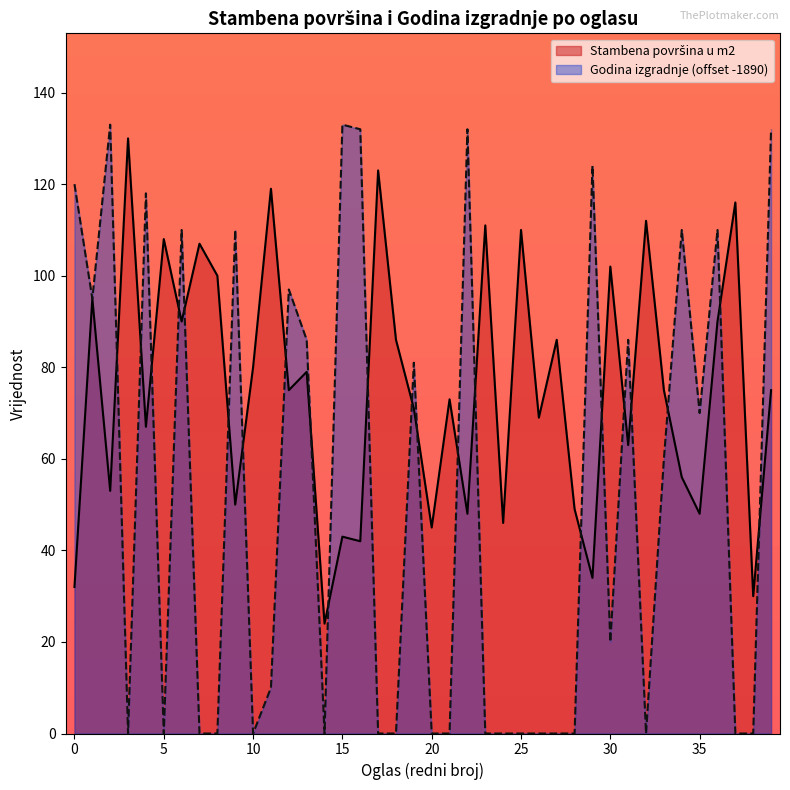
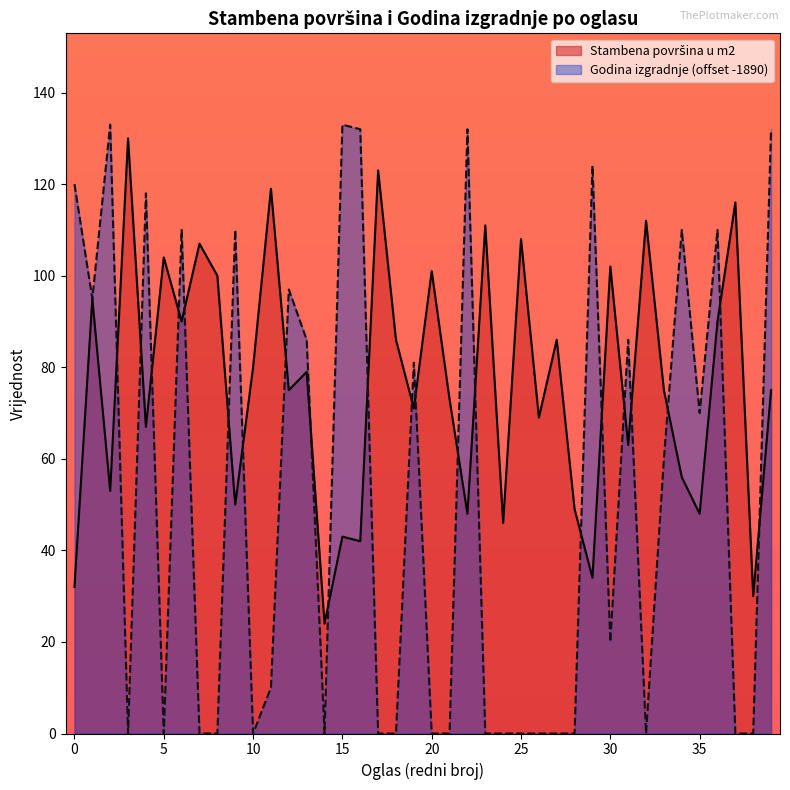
  {
    "Stambena površina u m2": {
      "0": 32,
-     "5": 108,
+     "5": 104,
      "10": 80,
      "15": 43,
-     "20": 45,
-     "25": 110,
+     "20": 101,
+     "25": 108,
      "30": 102,
      "35": 48
    },
    "Godina izgradnje (offset -1890)": {
      "0": 120,
      "5": 0,
      "10": 0,
      "15": 133,
      "20": 0,
      "25": 0,
      "30": 20,
      "35": 70
    }
  }
